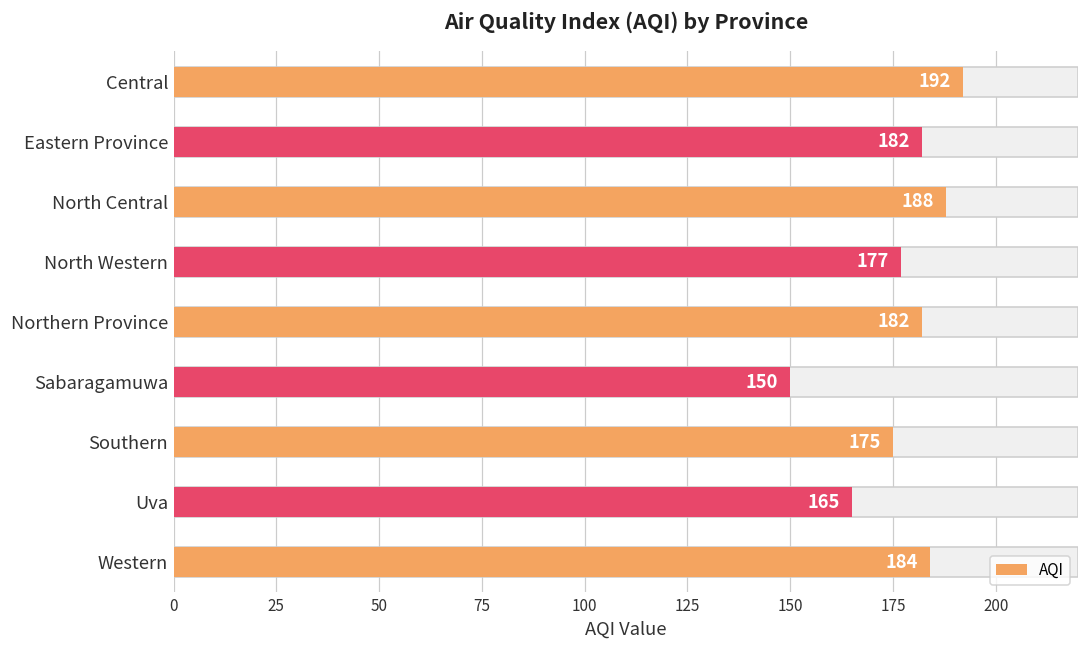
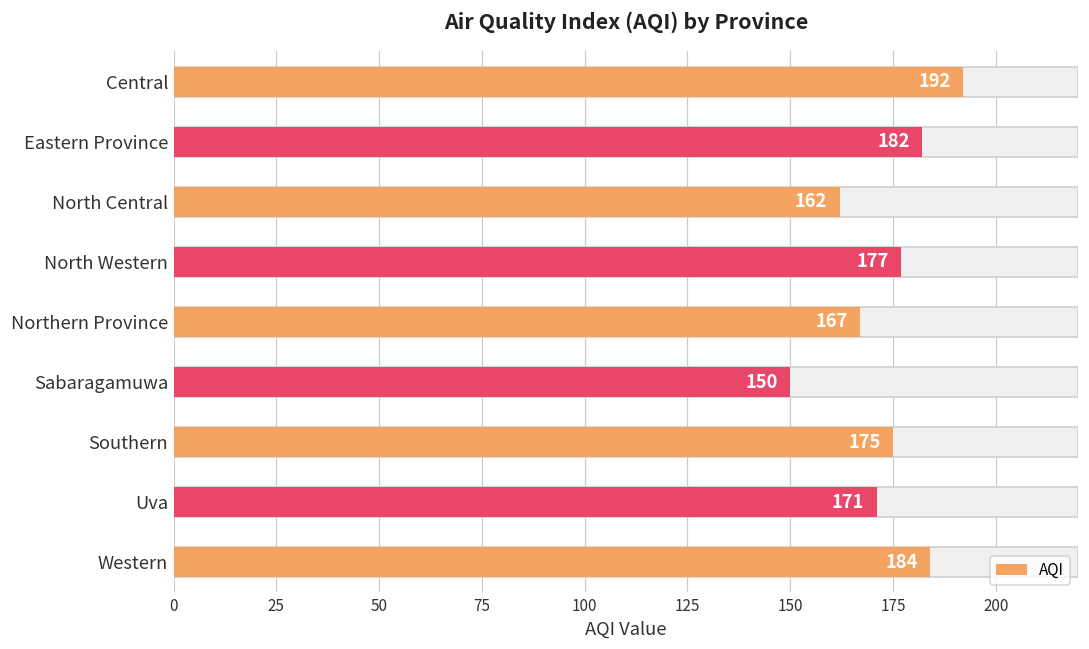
  {
    "AQI": {
-     "North Central": 188,
-     "Northern Province": 182,
-     "Uva": 165
+     "North Central": 162,
+     "Northern Province": 167,
+     "Uva": 171
    }
  }
